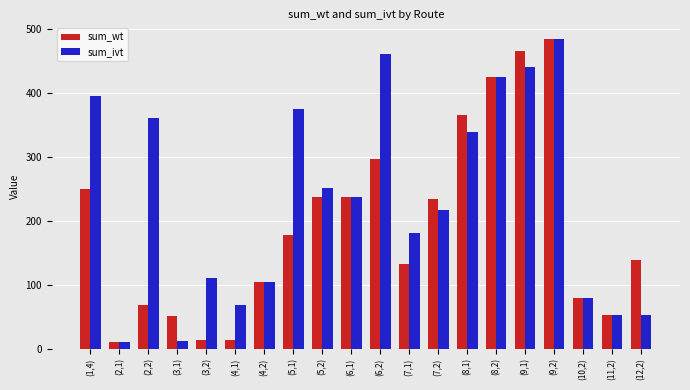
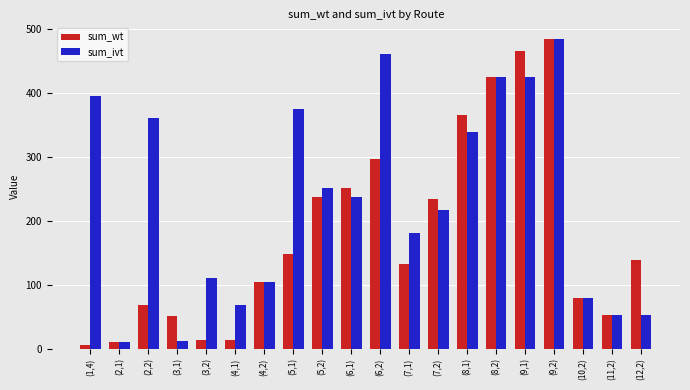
  {
    "sum_wt": {
-     "(1,4)": 250,
+     "(1,4)": 10,
      "(2,1)": 10,
      "(2,2)": 70,
      "(3,1)": 50,
      "(3,2)": 10,
      "(4,1)": 10,
      "(4,2)": 100,
-     "(5,1)": 180,
+     "(5,1)": 150,
      "(5,2)": 240,
-     "(6,1)": 240,
+     "(6,1)": 250,
      "(6,2)": 300,
      "(7,1)": 130,
      "(7,2)": 230,
      "(8,1)": 370,
      "(8,2)": 420,
      "(9,1)": 470,
      "(9,2)": 480,
      "(10,2)": 80,
      "(11,2)": 50,
      "(12,2)": 140
    },
    "sum_ivt": {
      "(1,4)": 390,
      "(2,1)": 10,
      "(2,2)": 360,
      "(3,1)": 10,
      "(3,2)": 110,
      "(4,1)": 70,
      "(4,2)": 100,
      "(5,1)": 370,
      "(5,2)": 250,
      "(6,1)": 240,
      "(6,2)": 460,
      "(7,1)": 180,
      "(7,2)": 220,
      "(8,1)": 340,
      "(8,2)": 420,
-     "(9,1)": 440,
+     "(9,1)": 420,
      "(9,2)": 480,
      "(10,2)": 80,
      "(11,2)": 50,
      "(12,2)": 50
    }
  }
